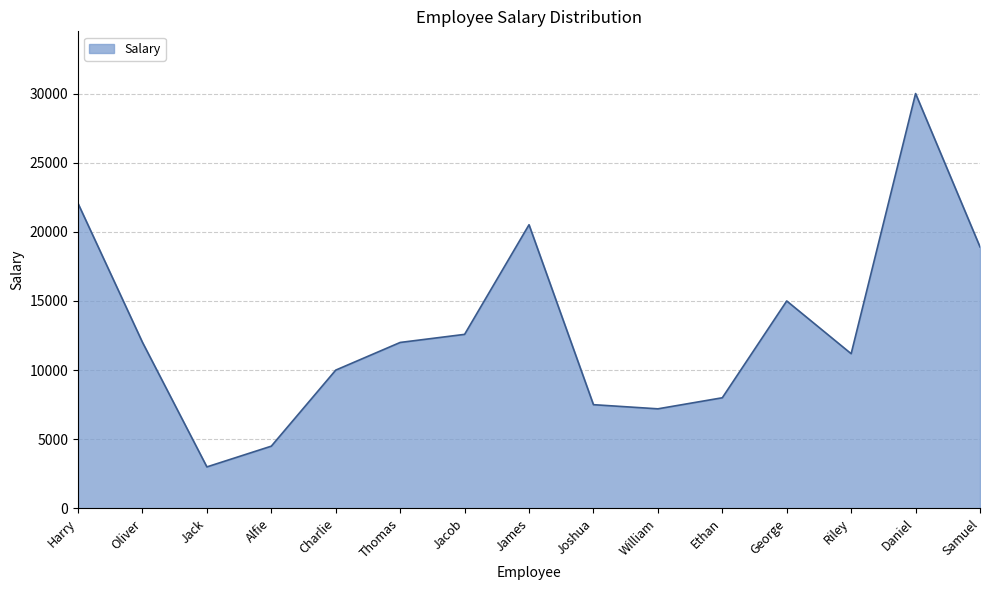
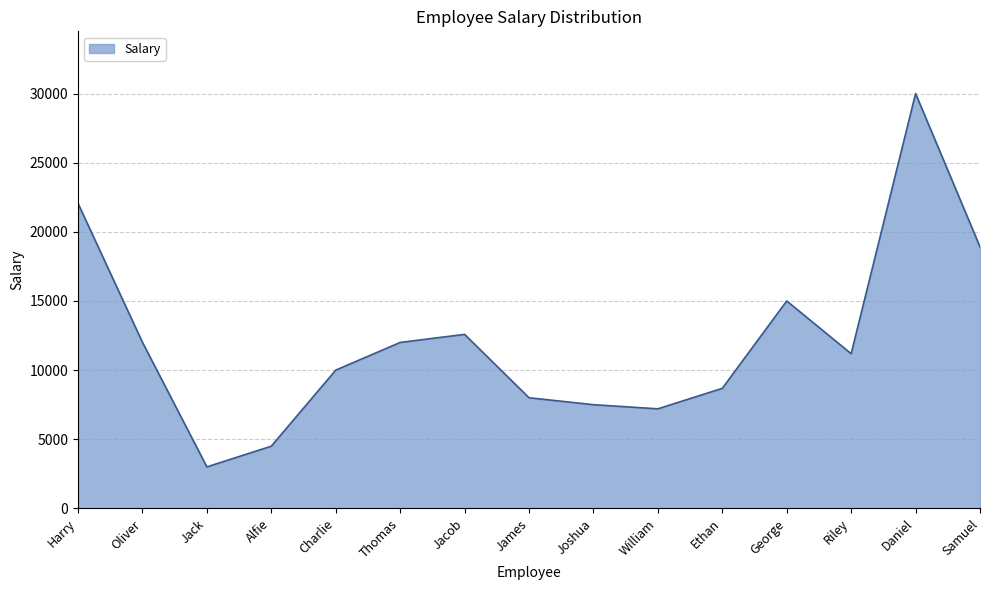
  {
    "Harry": 22100,
    "Oliver": 12000,
    "Jack": 3000,
    "Alfie": 4500,
    "Charlie": 10000,
    "Thomas": 12000,
    "Jacob": 12600,
-   "James": 20500,
+   "James": 8000,
    "Joshua": 7500,
    "William": 7200,
-   "Ethan": 8000,
+   "Ethan": 8700,
    "George": 15000,
    "Riley": 11200,
    "Daniel": 30000,
    "Samuel": 18900
  }
